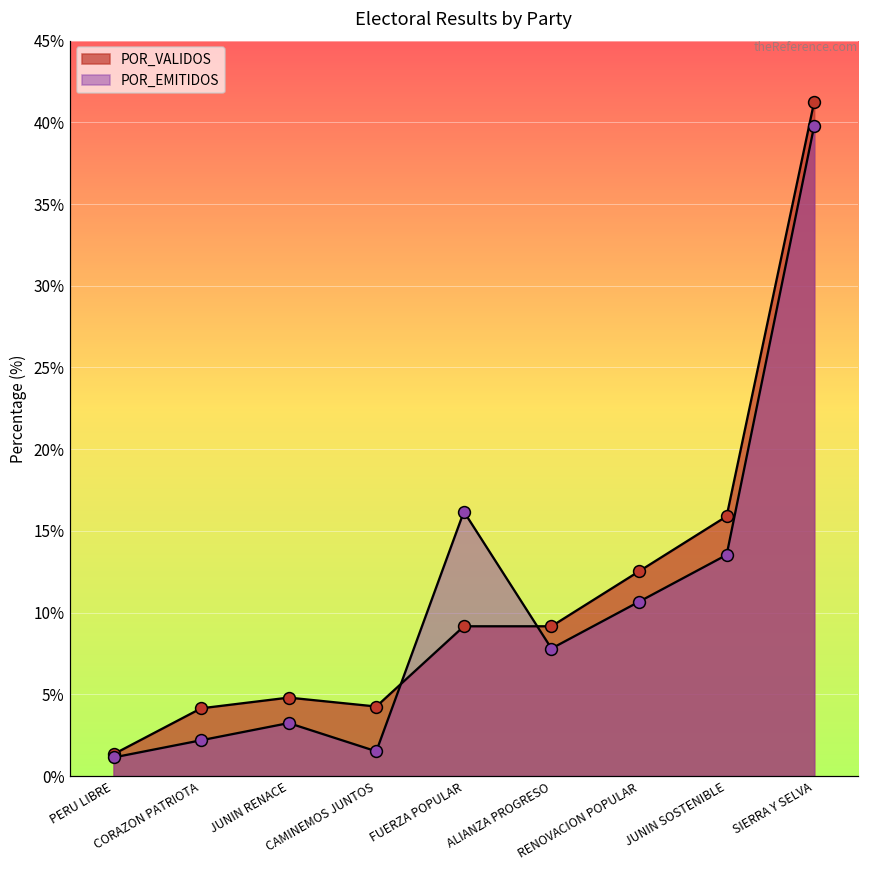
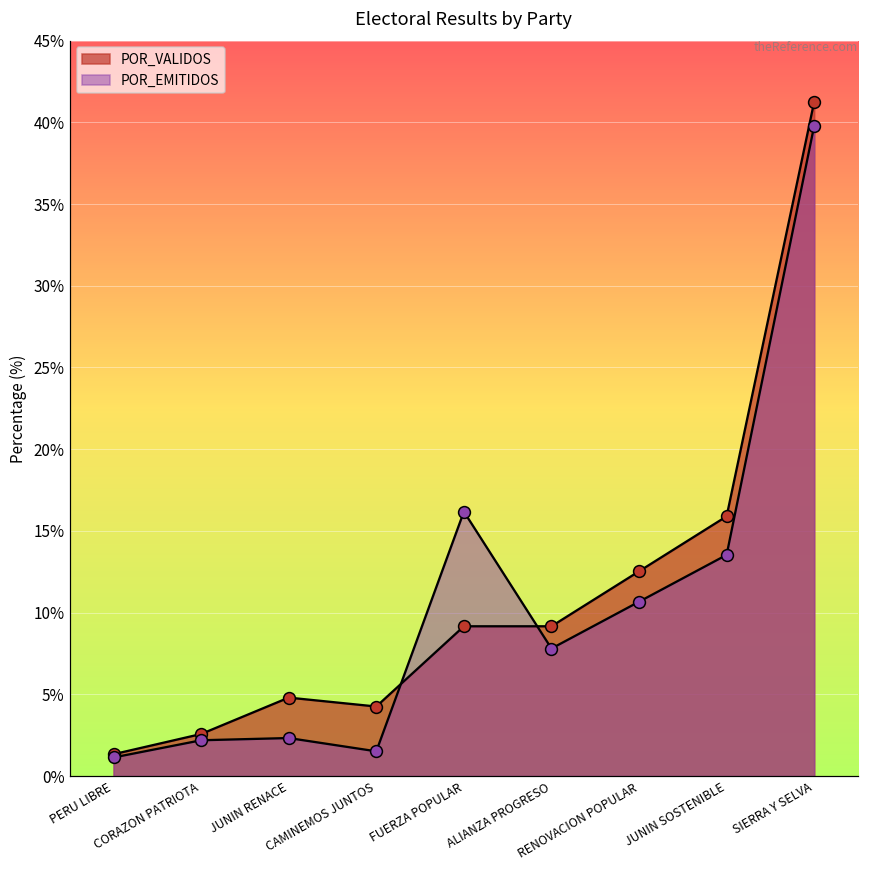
  {
    "POR_VALIDOS": {
      "PERU LIBRE": "1.3%",
-     "CORAZON PATRIOTA": "4.1%",
+     "CORAZON PATRIOTA": "2.6%",
      "JUNIN RENACE": "4.8%",
      "CAMINEMOS JUNTOS": "4.3%",
      "FUERZA POPULAR": "9.2%",
      "ALIANZA PROGRESO": "9.2%",
      "RENOVACION POPULAR": "12.5%",
      "JUNIN SOSTENIBLE": "15.9%",
      "SIERRA Y SELVA": "41.3%"
    },
    "POR_EMITIDOS": {
      "PERU LIBRE": "1.1%",
      "CORAZON PATRIOTA": "2.2%",
-     "JUNIN RENACE": "3.2%",
+     "JUNIN RENACE": "2.3%",
      "CAMINEMOS JUNTOS": "1.5%",
      "FUERZA POPULAR": "16.2%",
      "ALIANZA PROGRESO": "7.8%",
      "RENOVACION POPULAR": "10.7%",
      "JUNIN SOSTENIBLE": "13.5%",
      "SIERRA Y SELVA": "39.8%"
    }
  }
